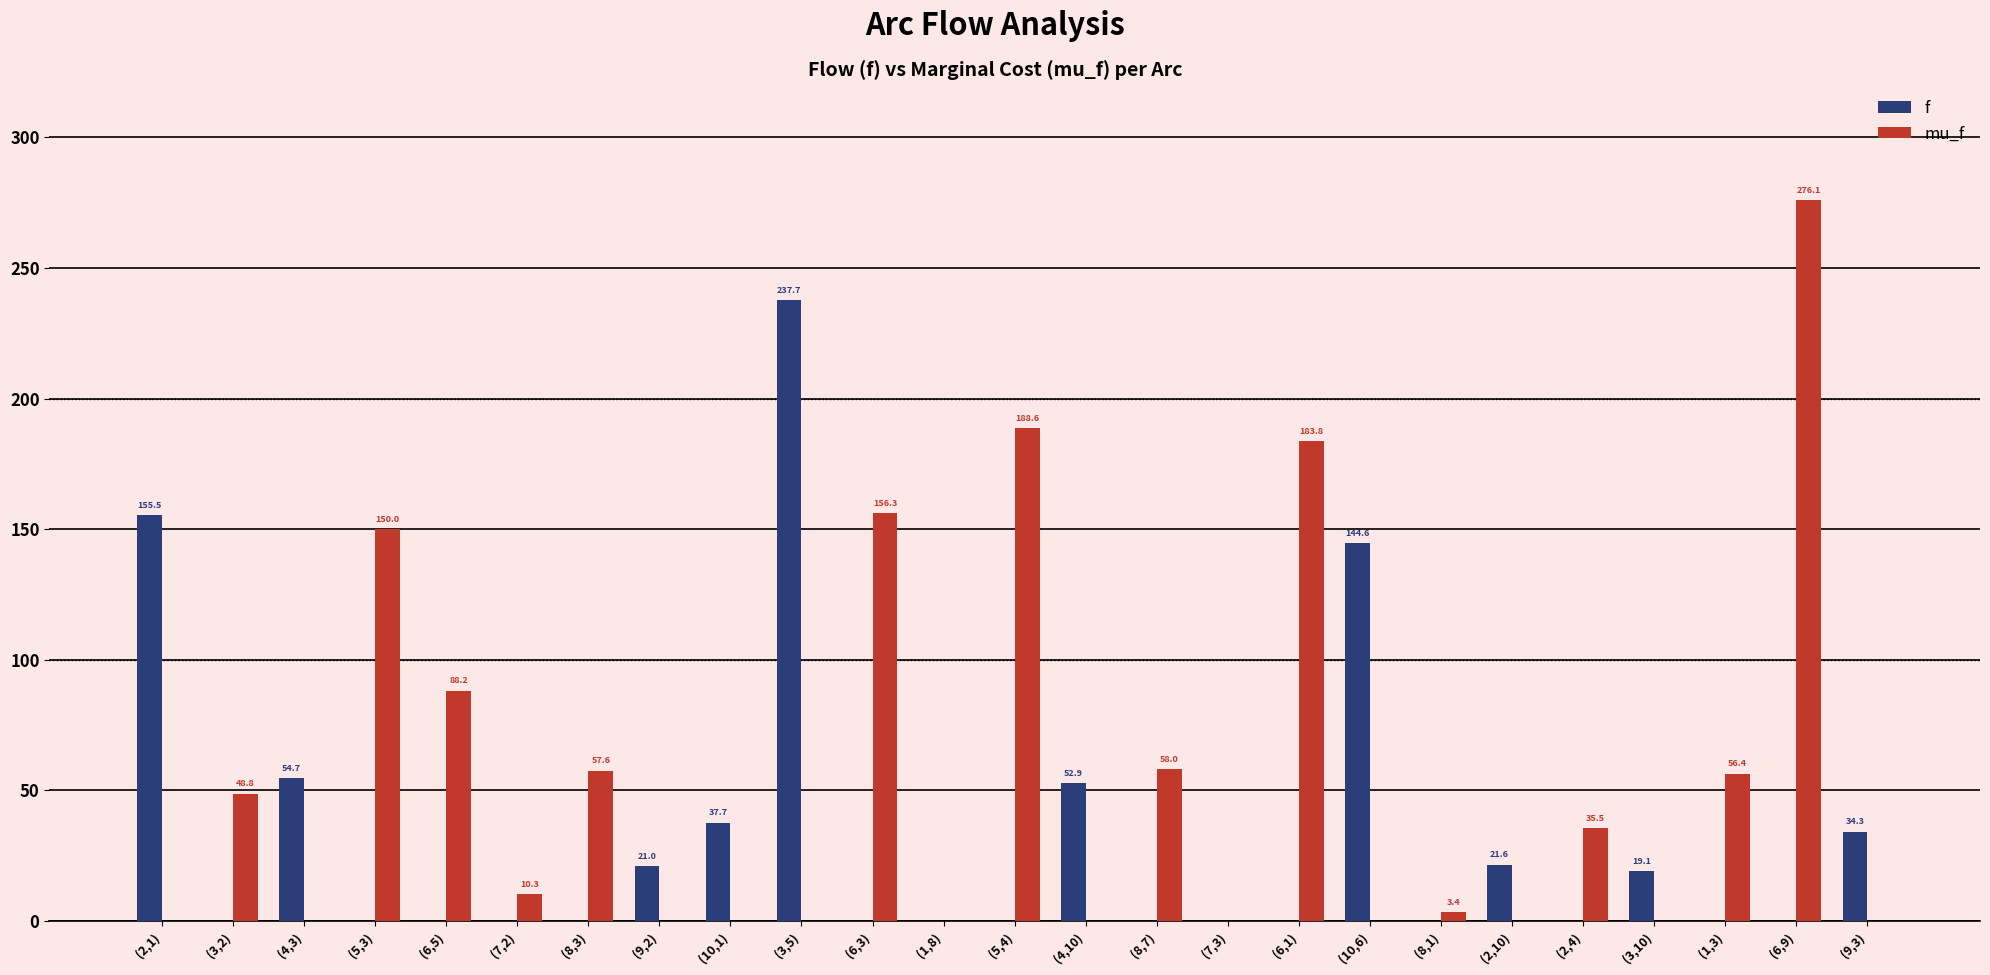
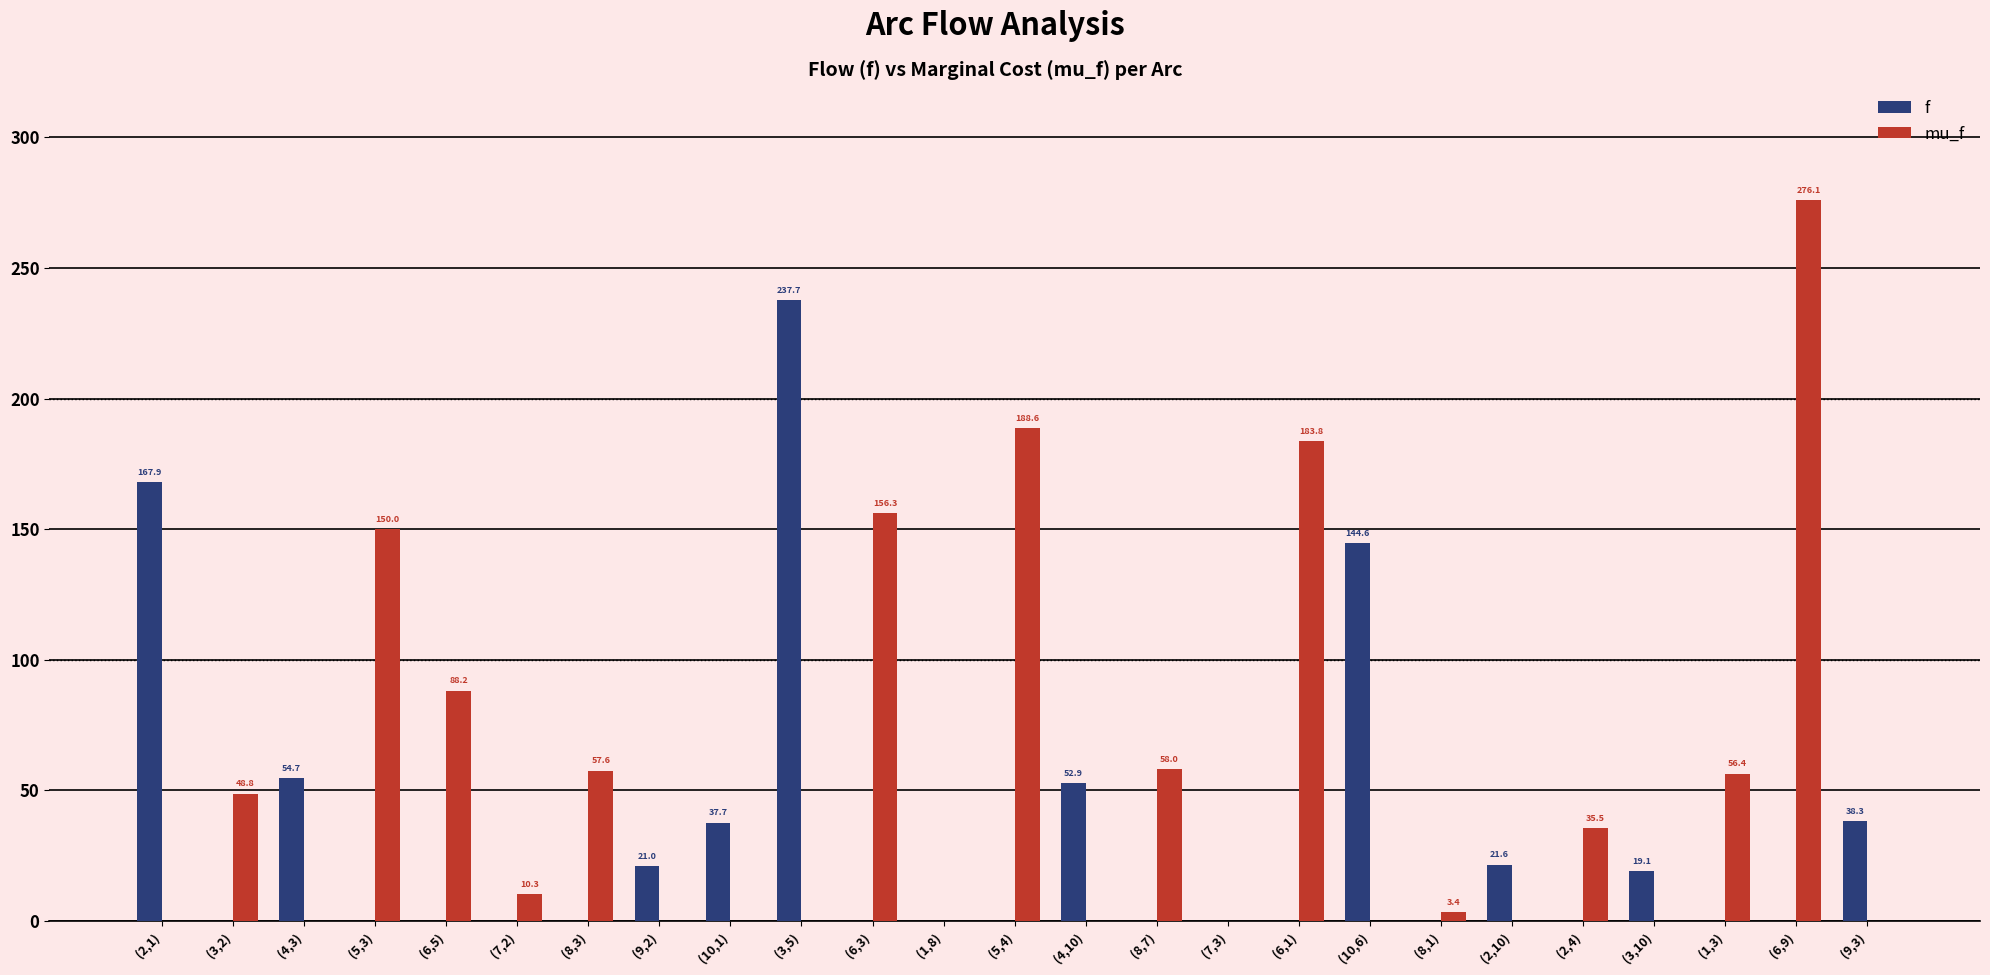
  {
    "f": {
-     "(2,1)": 155.5,
+     "(2,1)": 167.9,
      "(4,3)": 54.7,
      "(9,2)": 21.0,
      "(10,1)": 37.7,
      "(3,5)": 237.7,
      "(4,10)": 52.9,
      "(10,6)": 144.6,
      "(2,10)": 21.6,
      "(3,10)": 19.1,
-     "(9,3)": 34.3
+     "(9,3)": 38.3
    },
    "mu_f": {
      "(3,2)": 48.8,
      "(5,3)": 150.0,
      "(6,5)": 88.2,
      "(7,2)": 10.3,
      "(8,3)": 57.6,
      "(6,3)": 156.3,
      "(5,4)": 188.6,
      "(8,7)": 58.0,
      "(6,1)": 183.8,
      "(8,1)": 3.4,
      "(2,4)": 35.5,
      "(1,3)": 56.4,
      "(6,9)": 276.1
    }
  }
